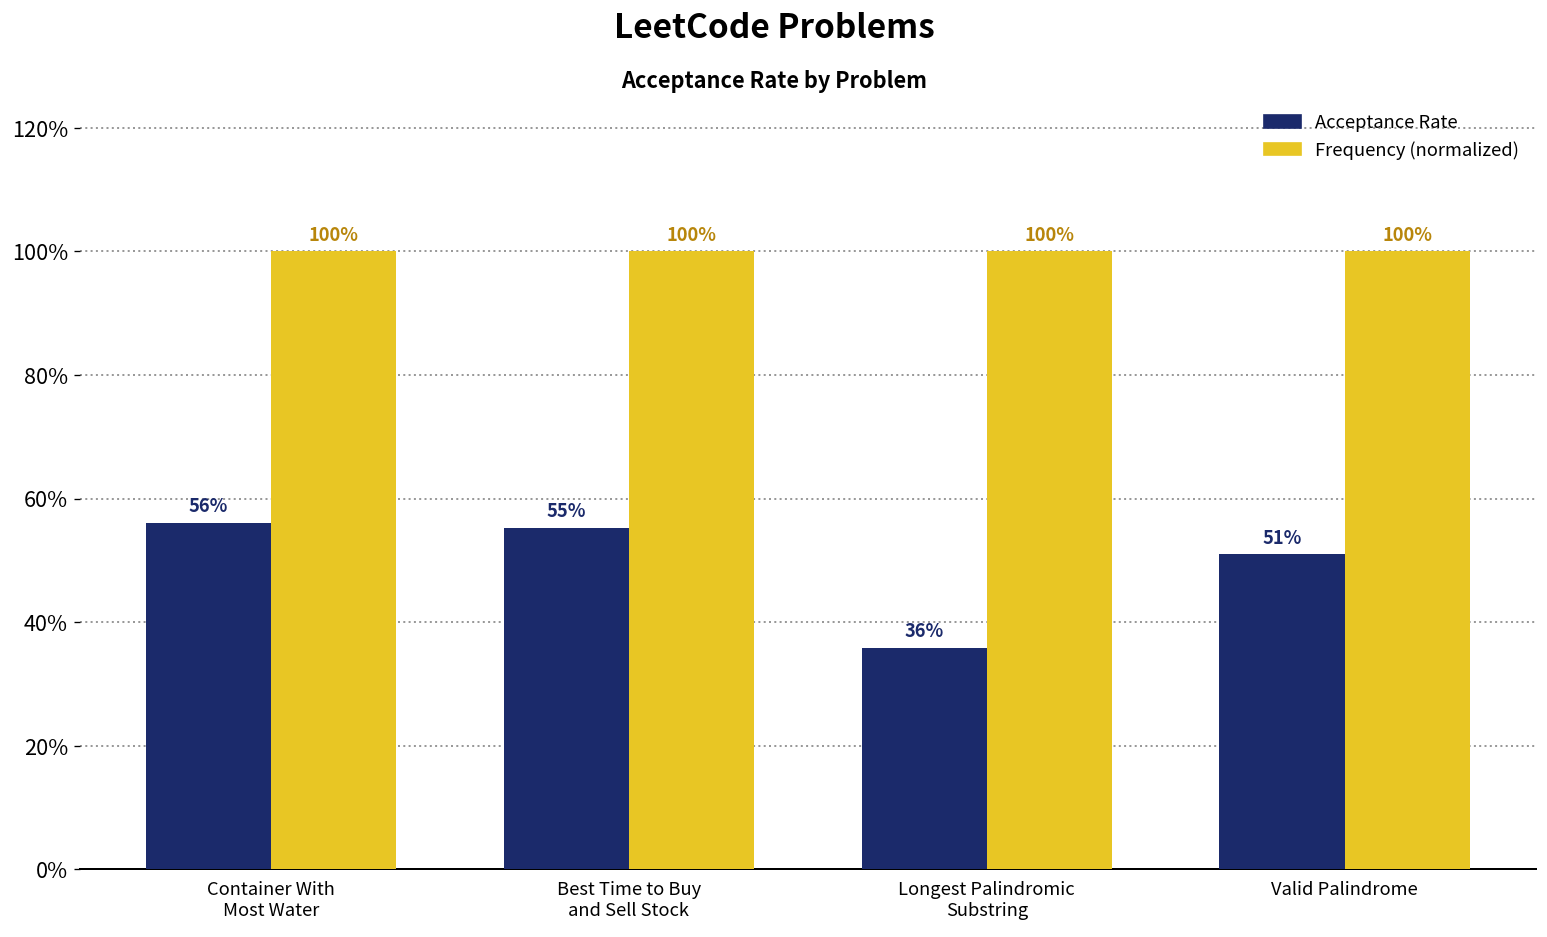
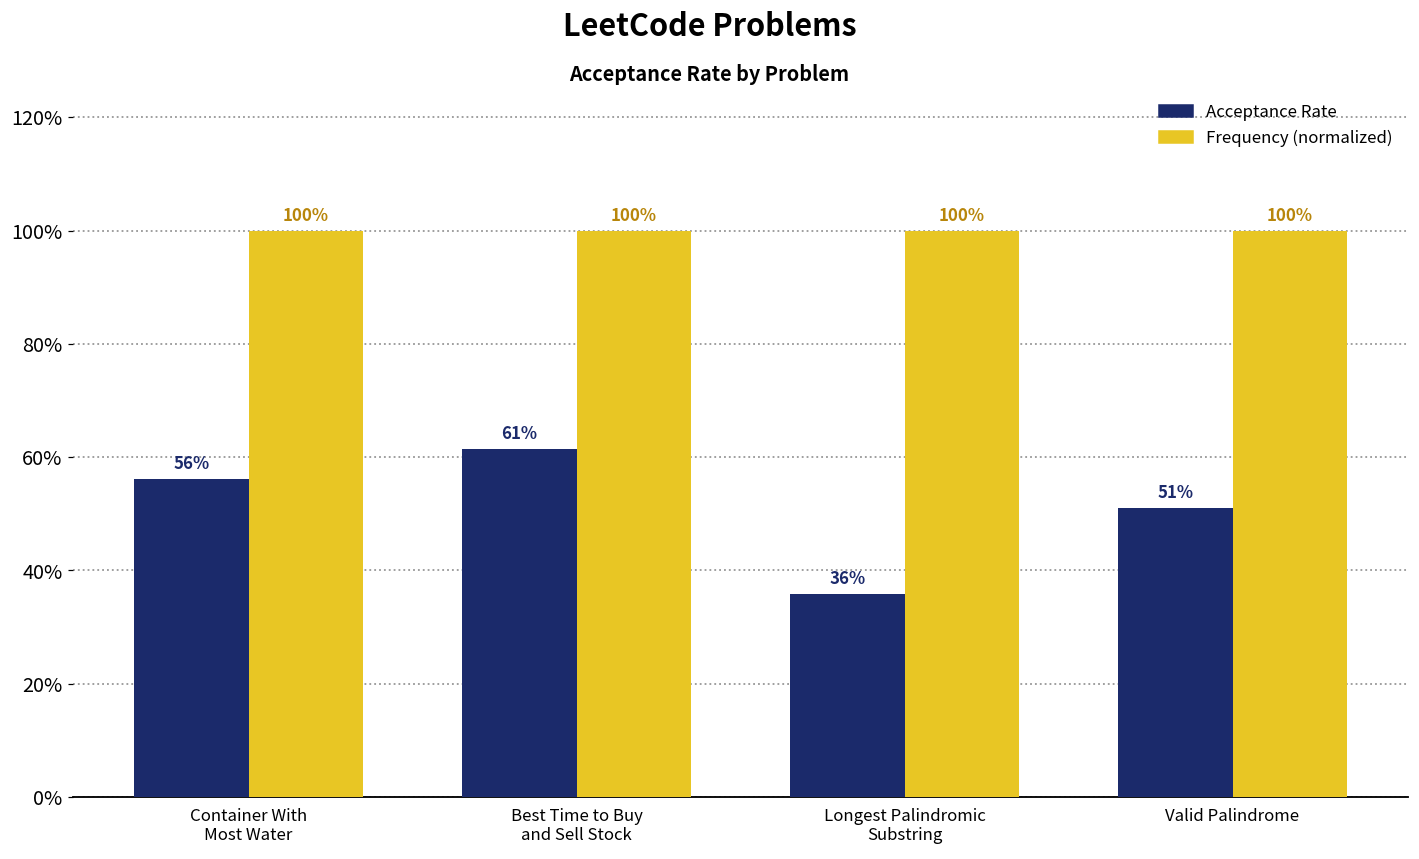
  {
    "Acceptance Rate": {
      "Container With Most Water": "56%",
-     "Best Time to Buy and Sell Stock": "55%",
+     "Best Time to Buy and Sell Stock": "61%",
      "Longest Palindromic Substring": "36%",
      "Valid Palindrome": "51%"
    },
    "Frequency (normalized)": {
      "Container With Most Water": "100%",
      "Best Time to Buy and Sell Stock": "100%",
      "Longest Palindromic Substring": "100%",
      "Valid Palindrome": "100%"
    }
  }
